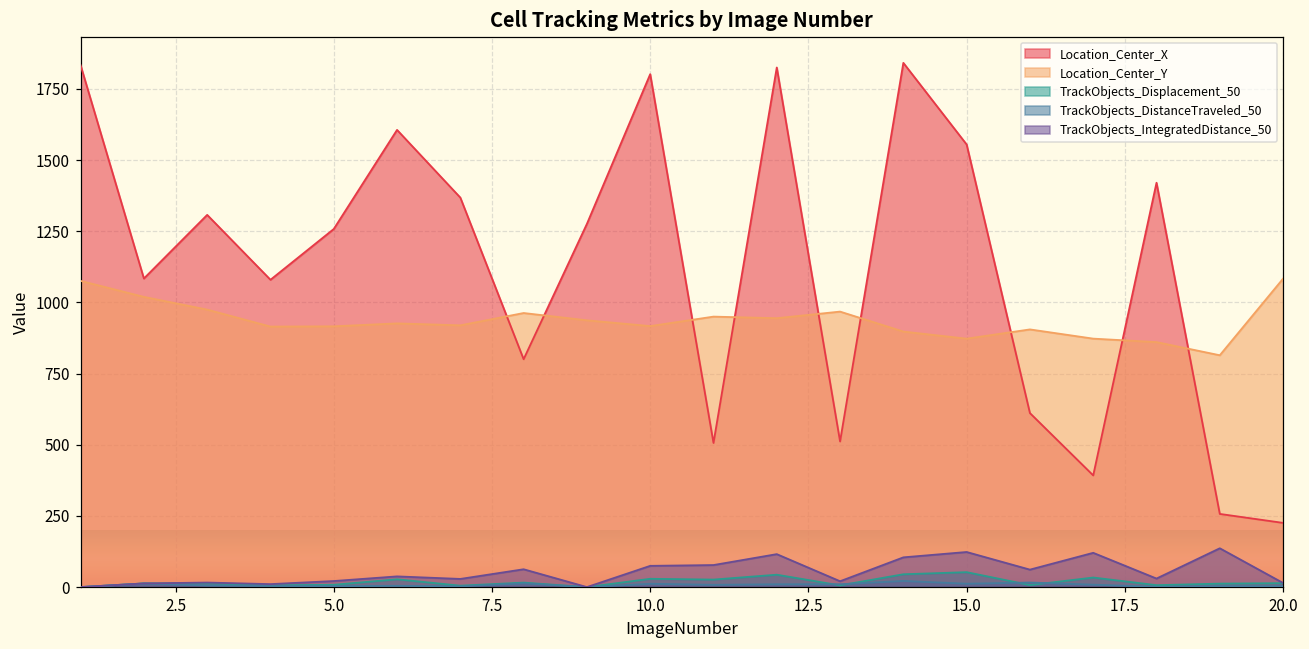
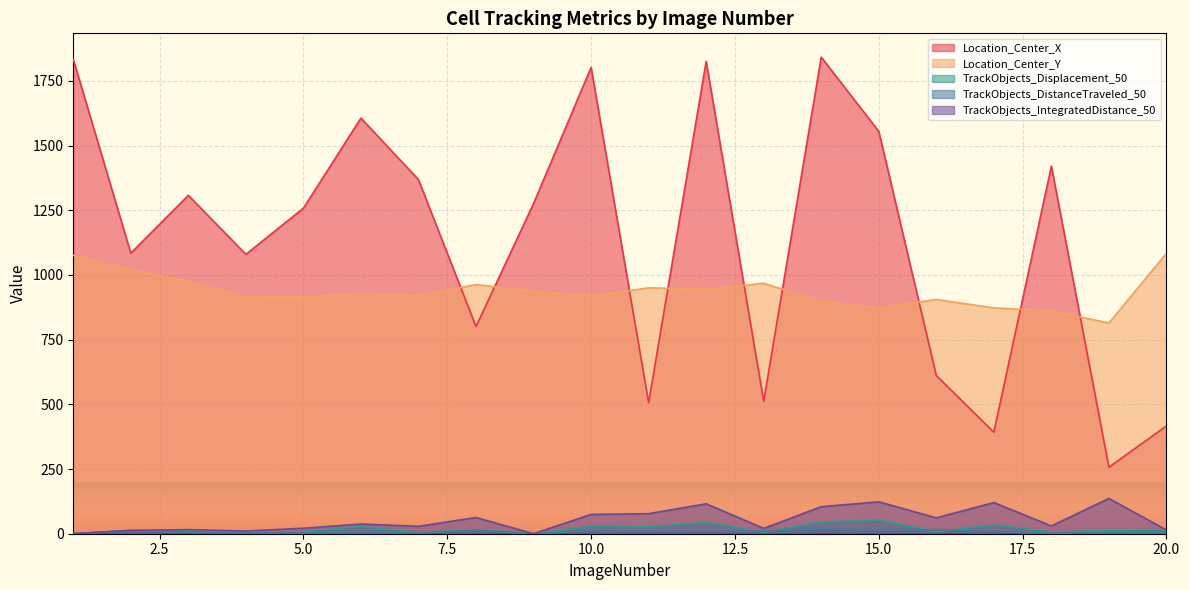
  {
    "Location_Center_X": {
      "5.0": 1260,
      "10.0": 1800,
      "15.0": 1550,
-     "20.0": 230
+     "20.0": 420
    },
    "Location_Center_Y": {
      "5.0": 920,
      "10.0": 920,
      "15.0": 870,
      "20.0": 1080
    }
  }
